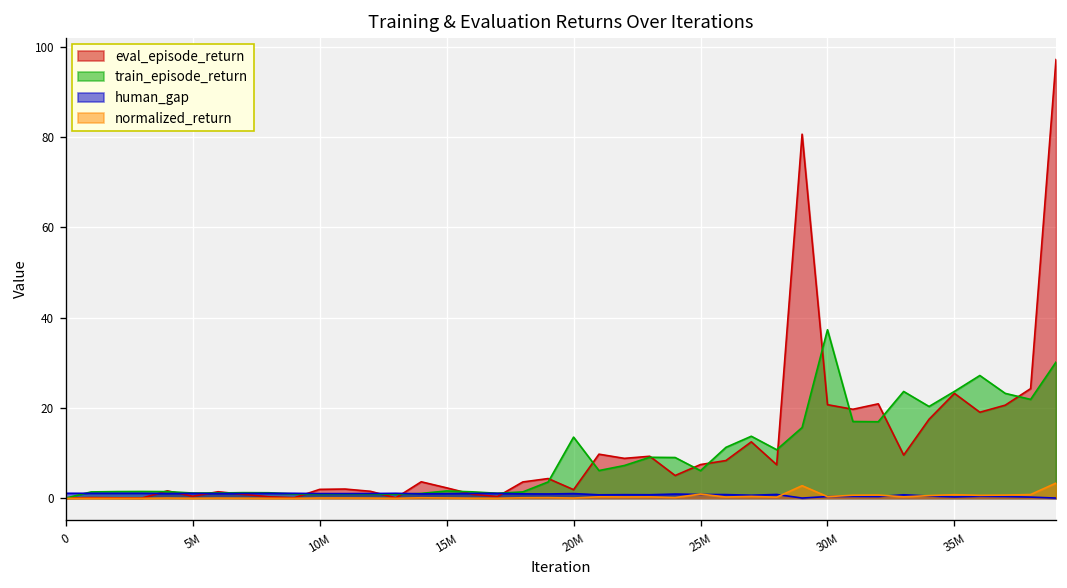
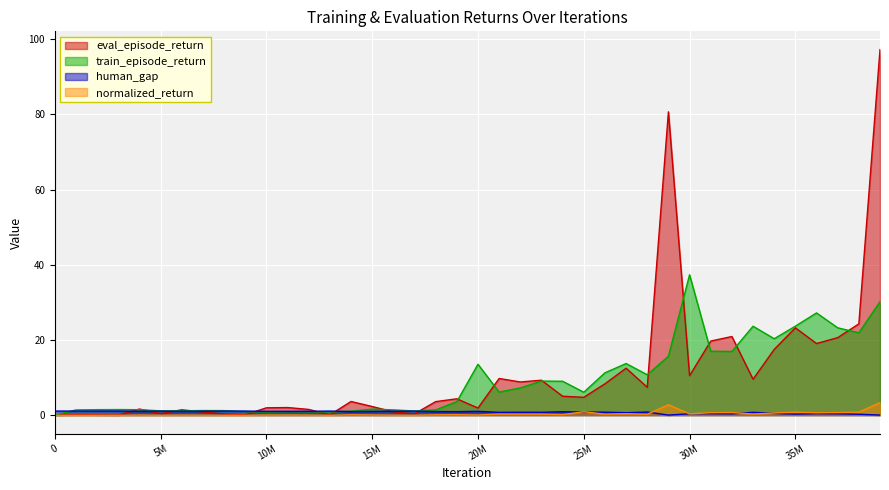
  {
    "eval_episode_return": {
      "10M": 2,
      "15M": 2,
      "20M": 2,
-     "25M": 7,
-     "30M": 21
+     "25M": 5,
+     "30M": 10
    },
    "train_episode_return": {
      "20M": 14,
      "25M": 6,
      "30M": 37
    },
    "human_gap": {
      "0": 1,
      "20M": 1
    },
    "normalized_return": {
      "10M": 0,
      "15M": 0,
      "20M": 0
    }
  }
